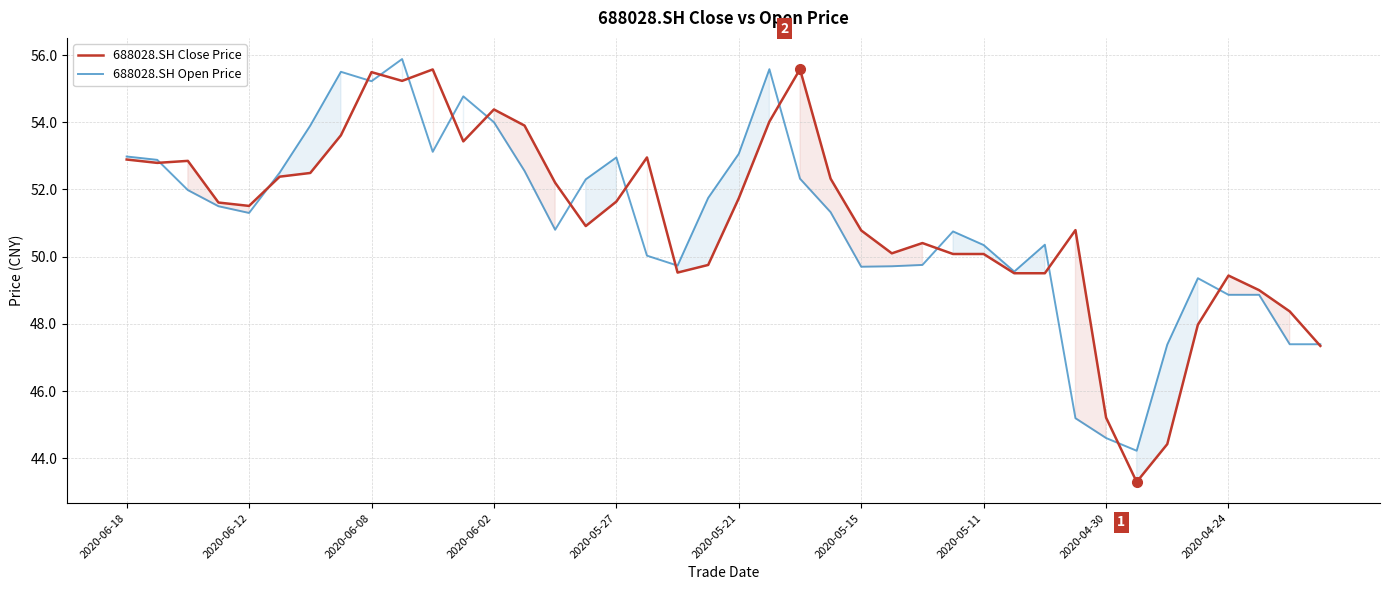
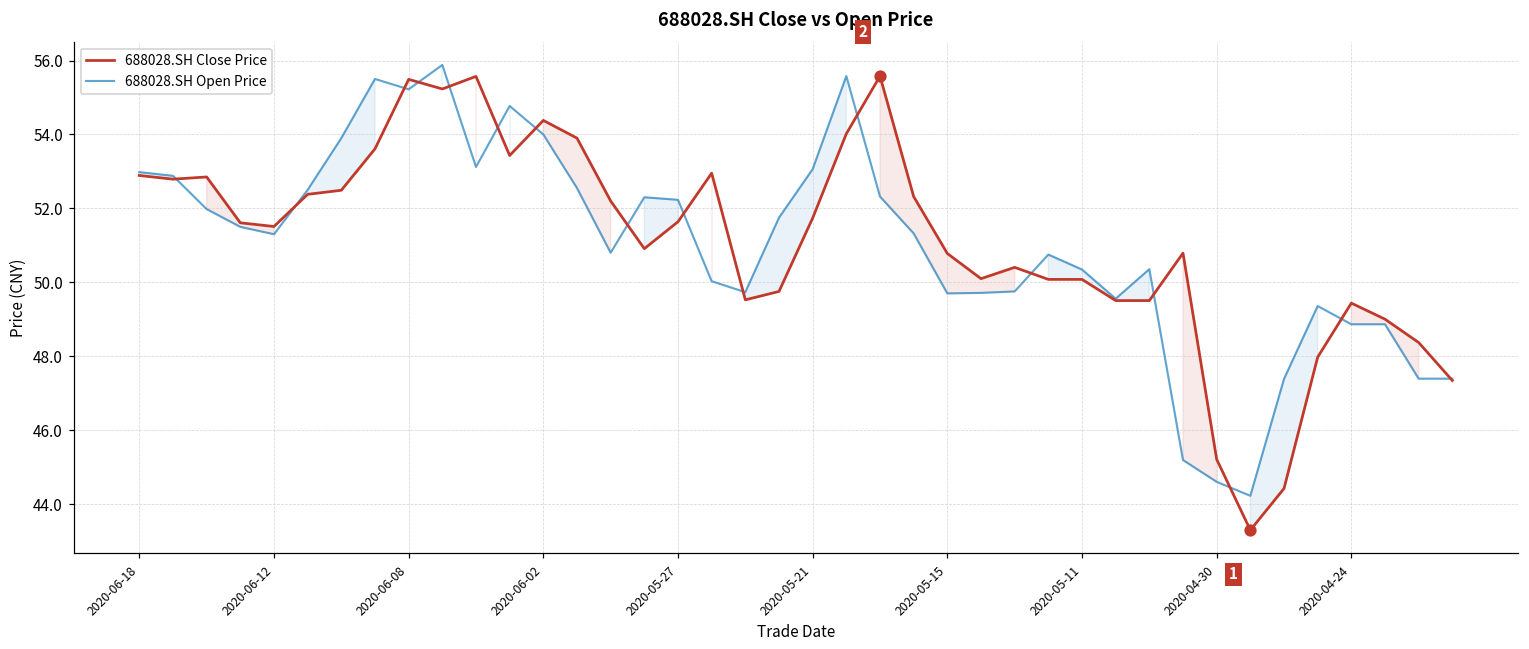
  {
    "688028.SH Open Price": {
      "2020-06-18": 53.0,
      "2020-06-12": 51.3,
      "2020-06-08": 55.2,
      "2020-06-02": 54.0,
-     "2020-05-27": 53.0,
+     "2020-05-27": 52.2,
      "2020-05-21": 53.1,
      "2020-05-15": 49.7,
      "2020-05-11": 50.3,
      "2020-04-30": 44.6,
      "2020-04-24": 48.9
    }
  }
